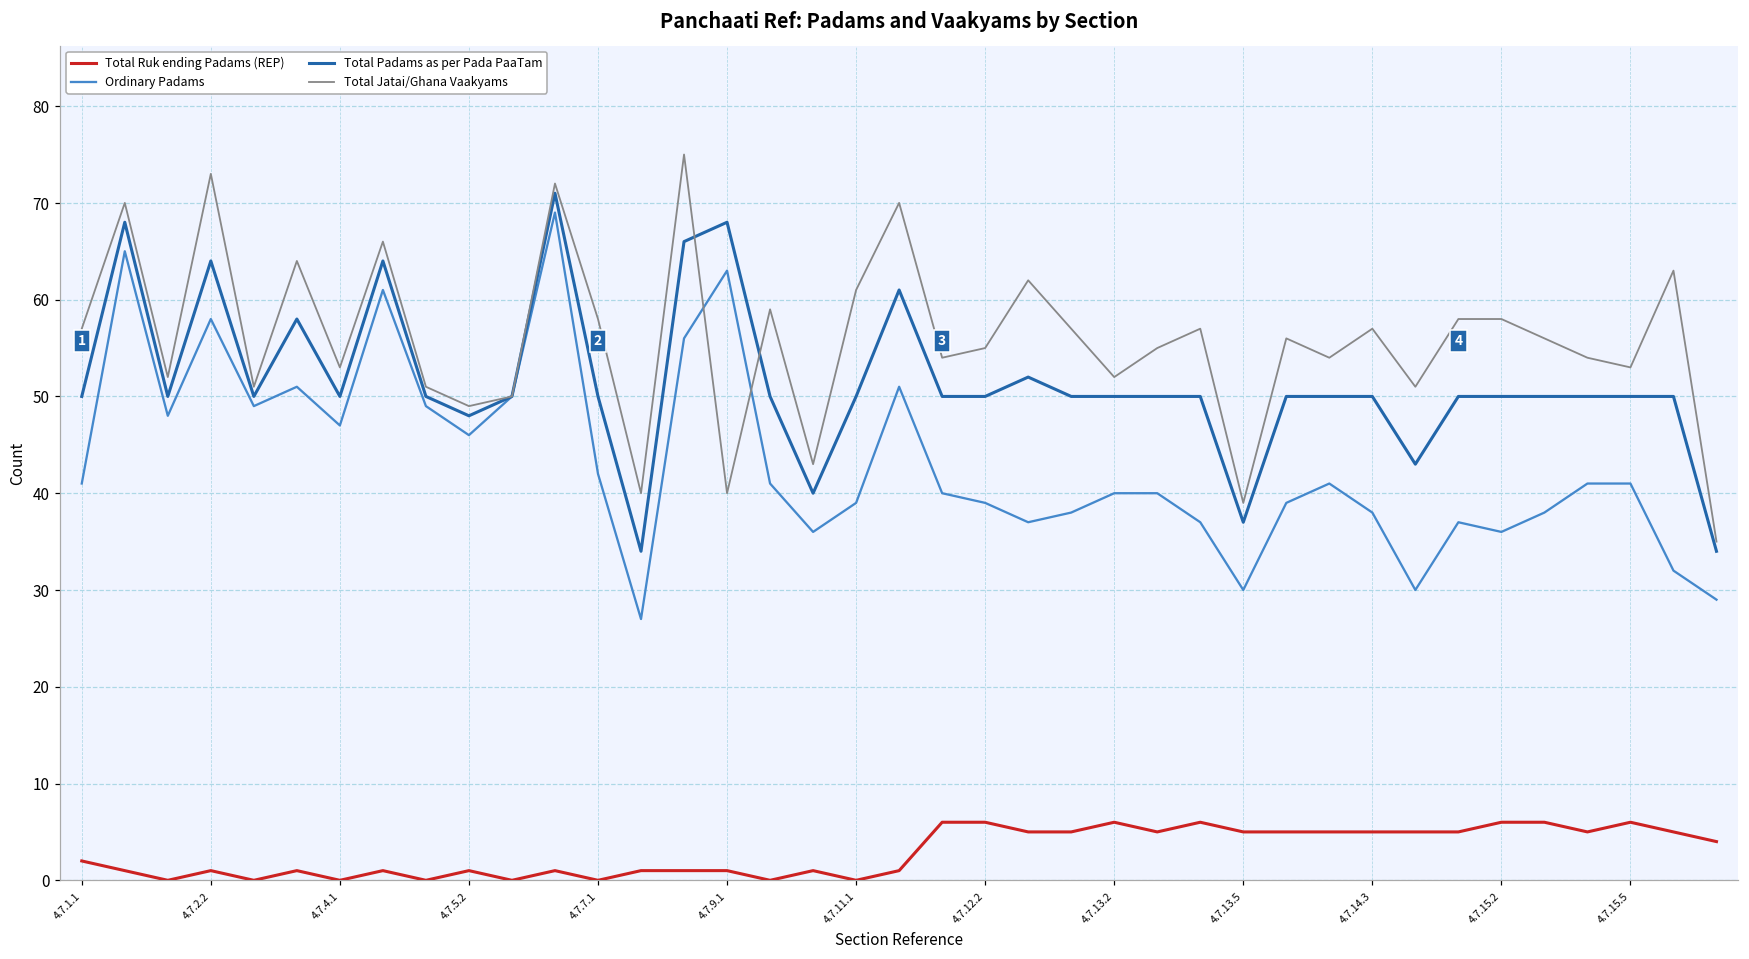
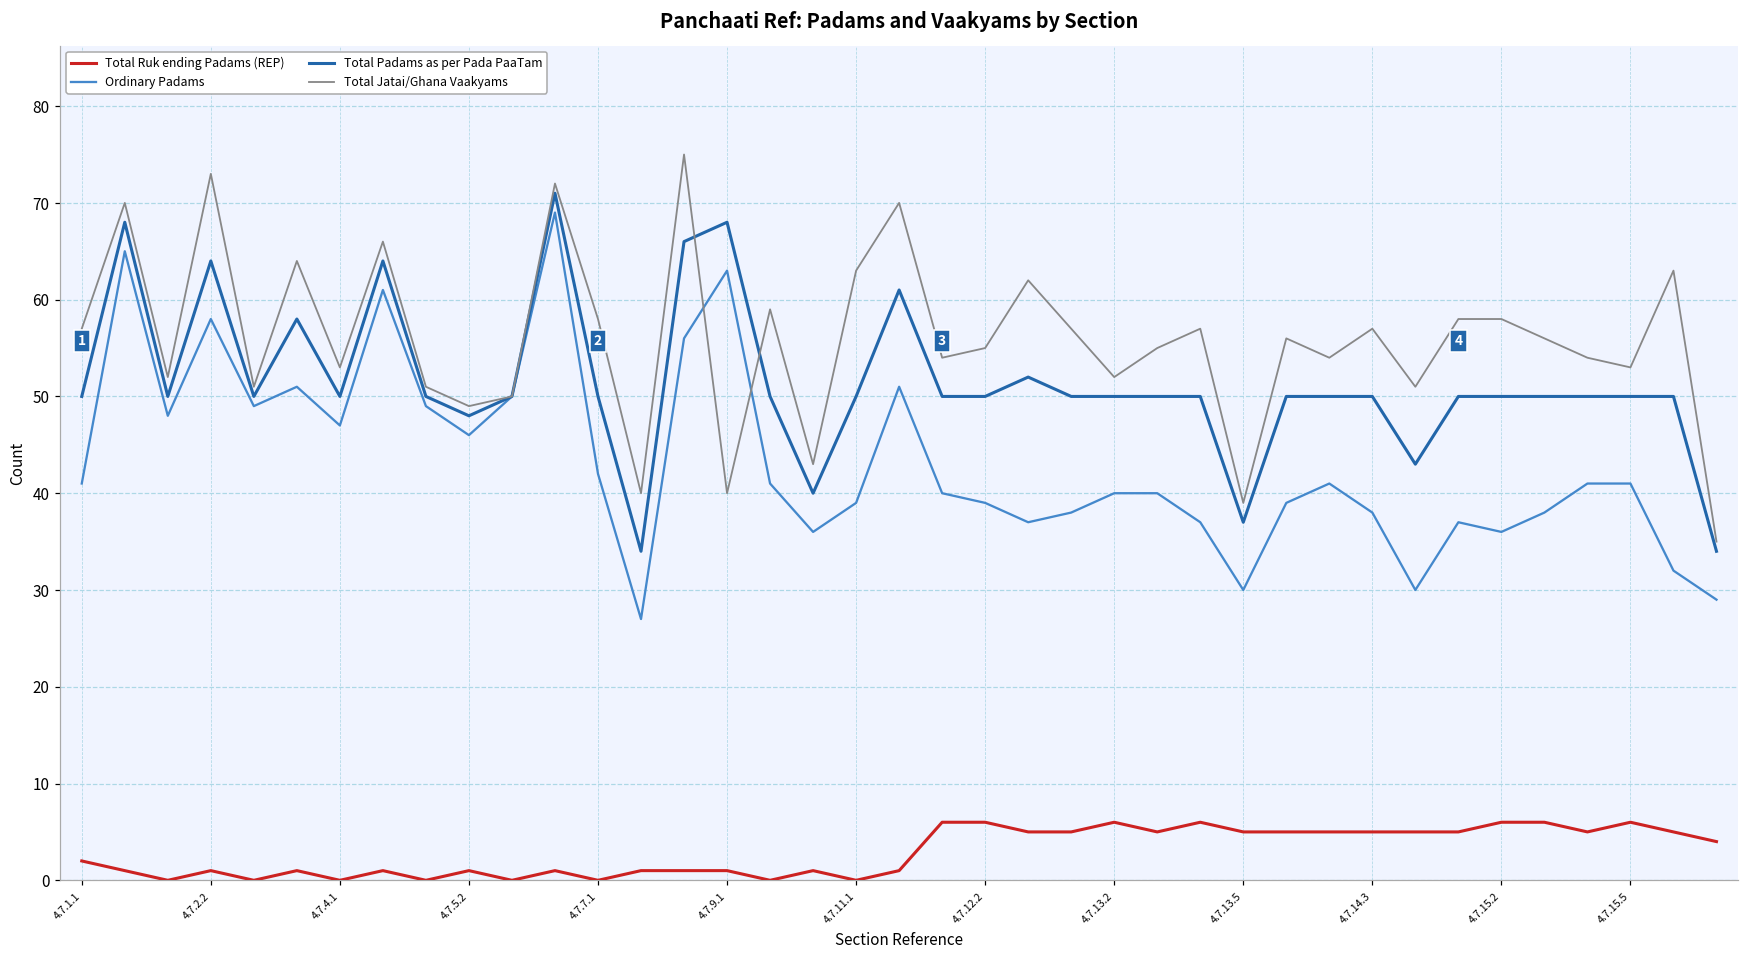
  {
    "Total Ruk ending Padams (REP)": {
      "4.7.1.1": 2,
      "4.7.2.2": 1,
      "4.7.4.1": 0,
      "4.7.5.2": 1,
      "4.7.7.1": 0,
      "4.7.9.1": 1,
      "4.7.11.1": 0,
      "4.7.12.2": 6,
      "4.7.13.2": 6,
      "4.7.13.5": 5,
      "4.7.14.3": 5,
      "4.7.15.2": 6,
      "4.7.15.5": 6
    },
    "Total Jatai/Ghana Vaakyams": {
      "4.7.2.2": 73,
      "4.7.4.1": 53,
      "4.7.5.2": 49,
      "4.7.9.1": 40,
-     "4.7.11.1": 61,
+     "4.7.11.1": 63,
      "4.7.12.2": 55,
      "4.7.13.2": 52,
      "4.7.13.5": 39,
      "4.7.14.3": 57,
      "4.7.15.2": 58,
      "4.7.15.5": 53
    }
  }
